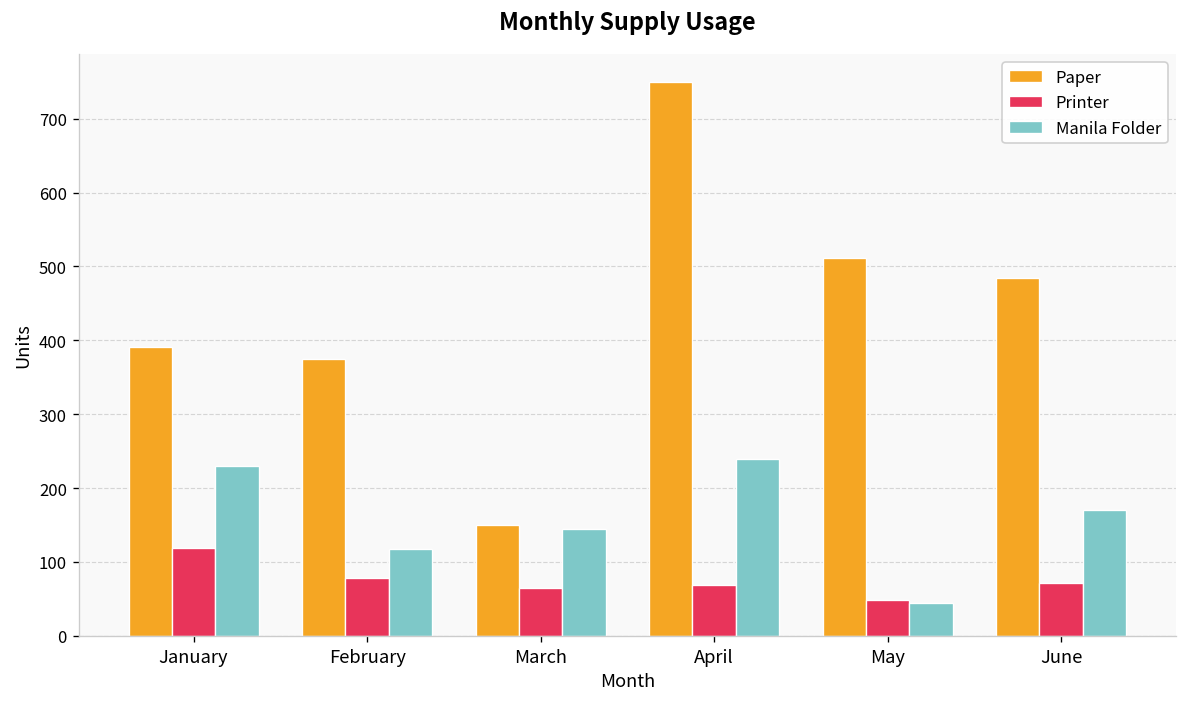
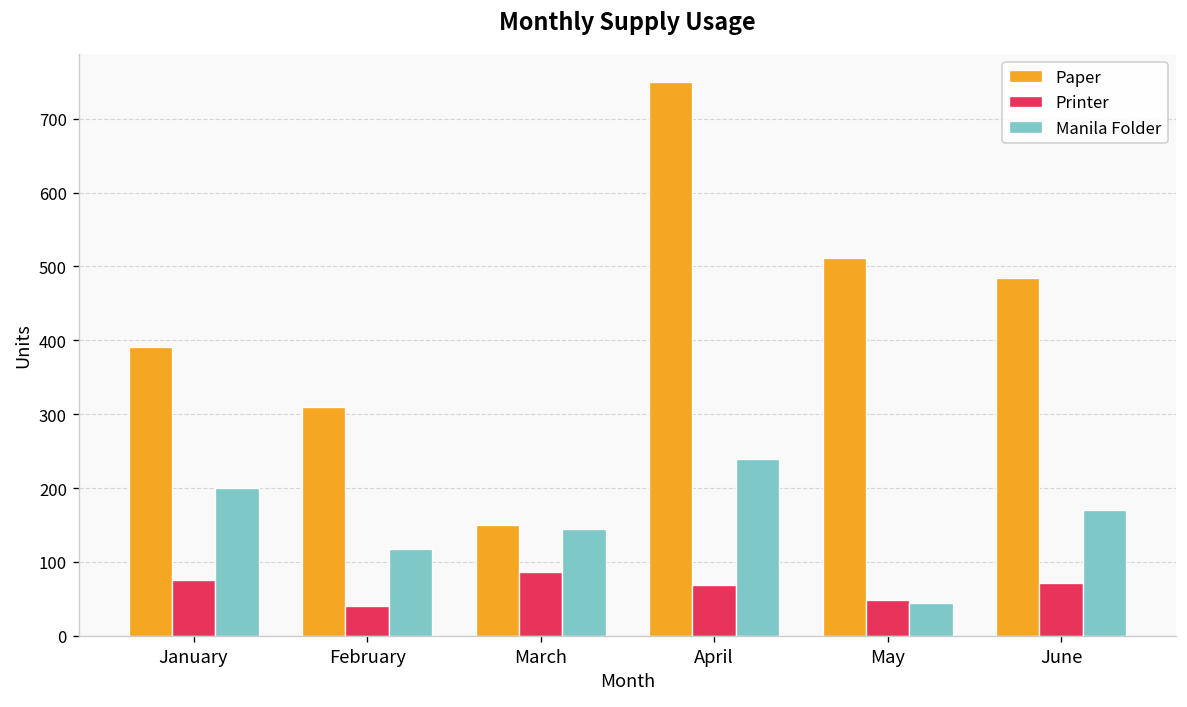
  {
    "Paper": {
      "January": 390,
-     "February": 380,
+     "February": 310,
      "March": 150,
      "April": 750,
      "May": 510,
      "June": 490
    },
    "Printer": {
-     "January": 120,
-     "February": 80,
-     "March": 70,
+     "January": 80,
+     "February": 40,
+     "March": 90,
      "April": 70,
      "May": 50,
      "June": 70
    },
    "Manila Folder": {
-     "January": 230,
+     "January": 200,
      "February": 120,
      "March": 150,
      "April": 240,
      "May": 50,
      "June": 170
    }
  }
